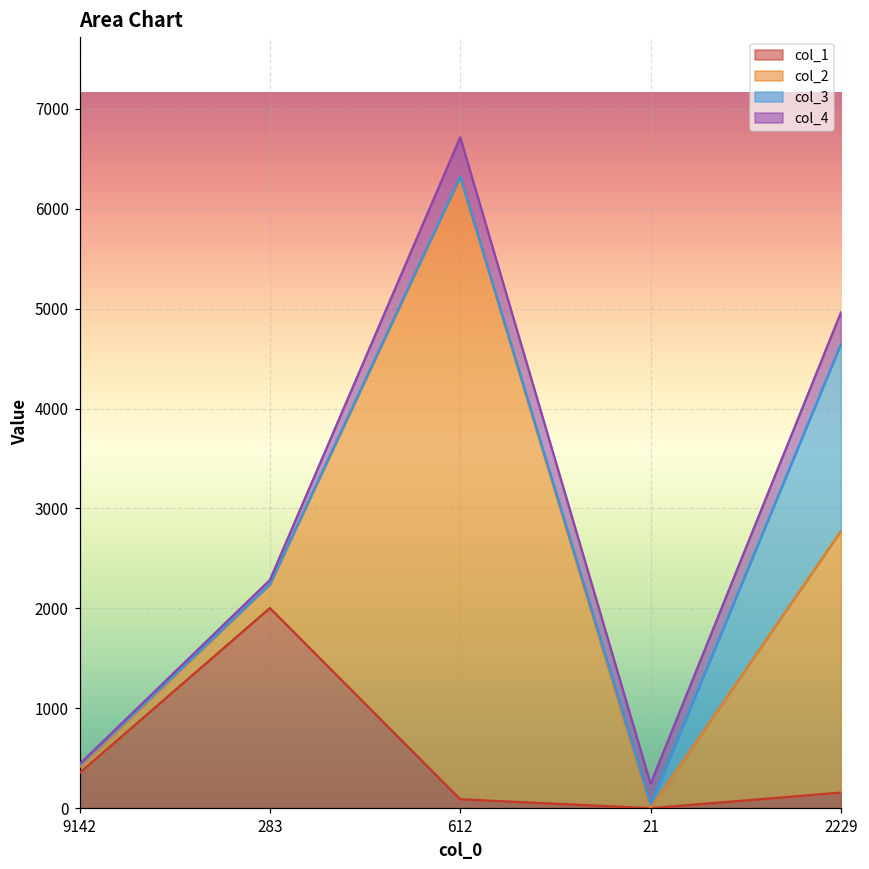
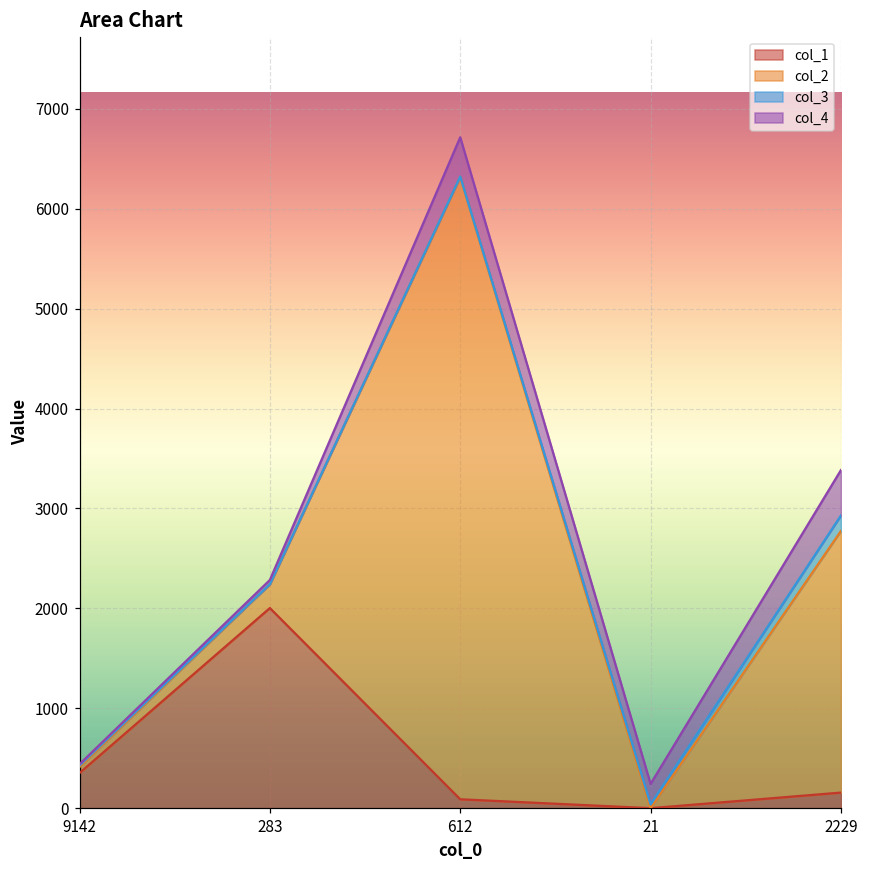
  {
    "col_1": {
      "9142": 400,
      "283": 2000,
      "612": 100,
      "2229": 200
    },
    "col_2": {
      "2229": 2600
    },
    "col_3": {
      "21": 0,
-     "2229": 1900
+     "2229": 200
    },
    "col_4": {
      "283": 0,
      "612": 400,
      "21": 200,
-     "2229": 300
+     "2229": 500
    }
  }
